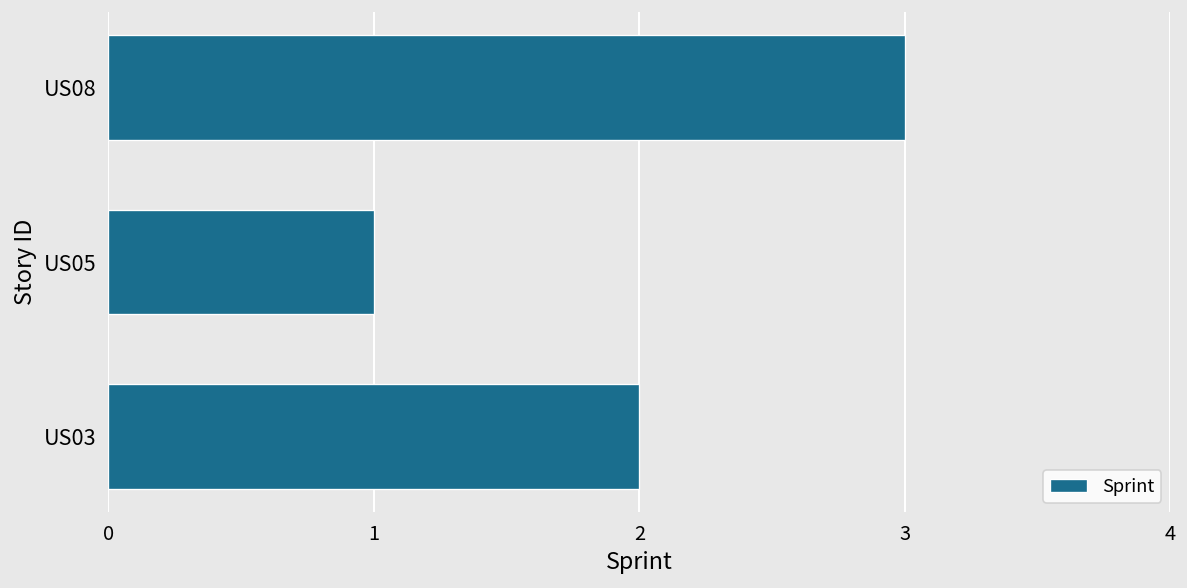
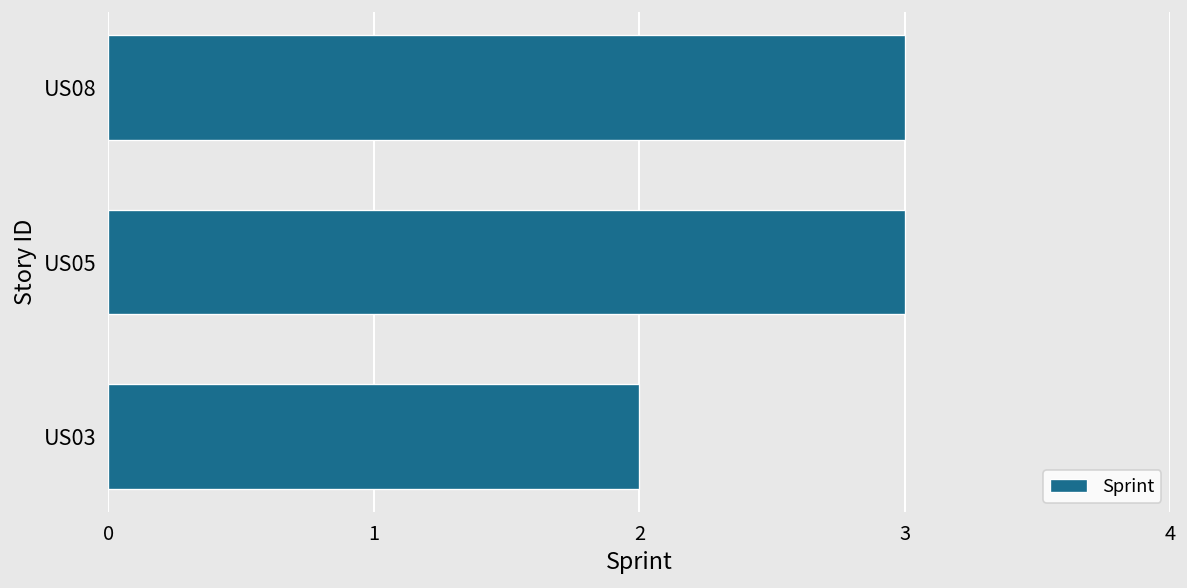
  {
    "US08": 3,
-   "US05": 1,
+   "US05": 3,
    "US03": 2
  }
